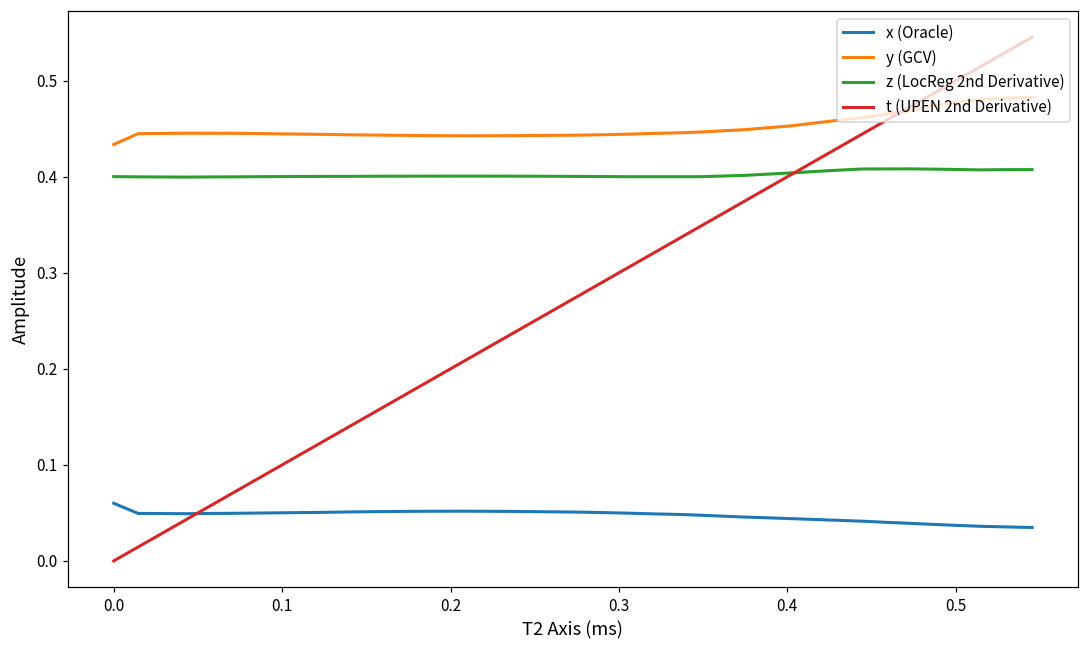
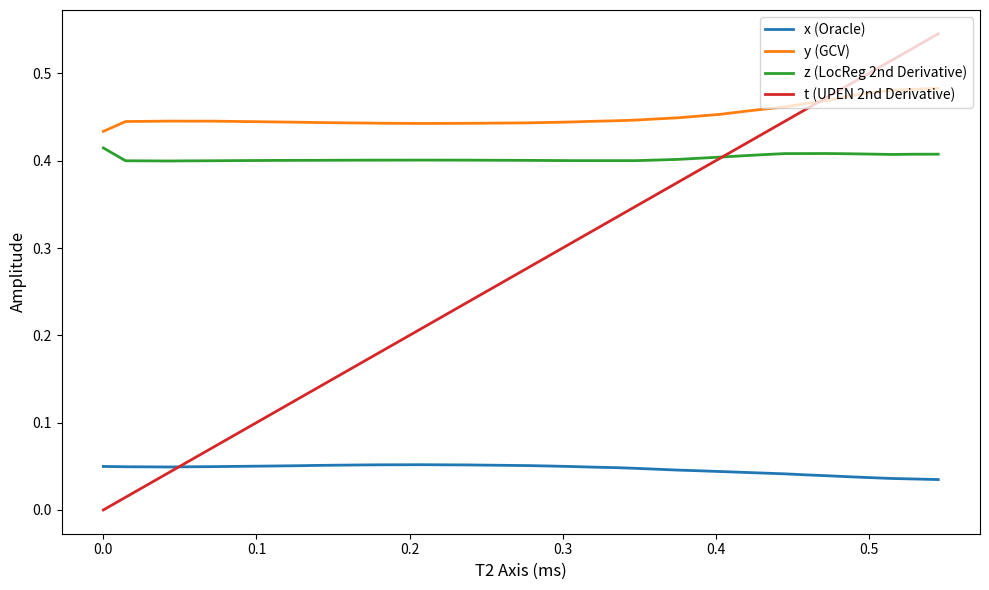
  {
    "x (Oracle)": {
-     "0.0": 0.06
+     "0.0": 0.05
    },
    "y (GCV)": {
      "0.0": 0.43
    },
    "z (LocReg 2nd Derivative)": {
-     "0.0": 0.40
+     "0.0": 0.41
    },
    "t (UPEN 2nd Derivative)": {
      "0.0": 0.00
    }
  }
